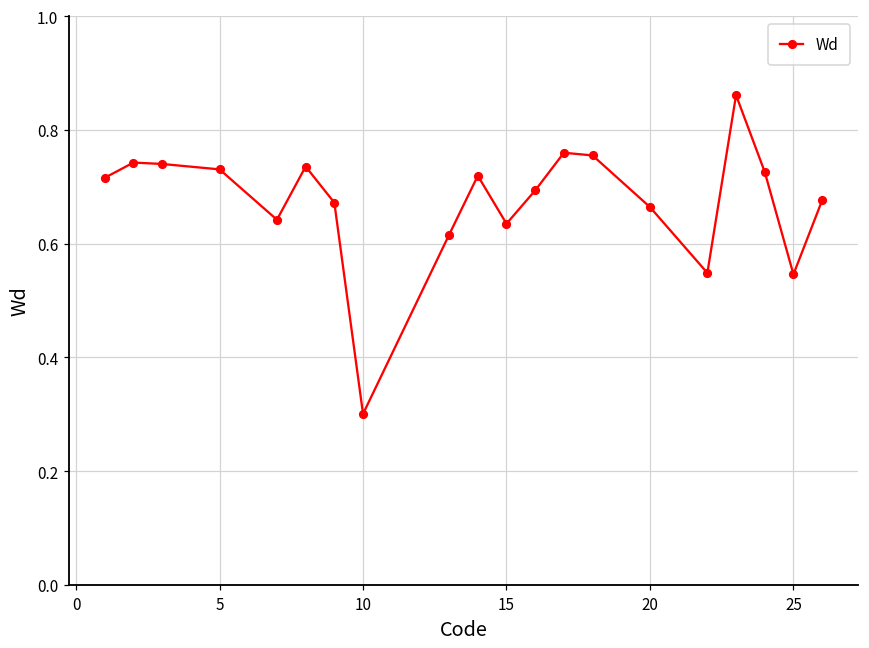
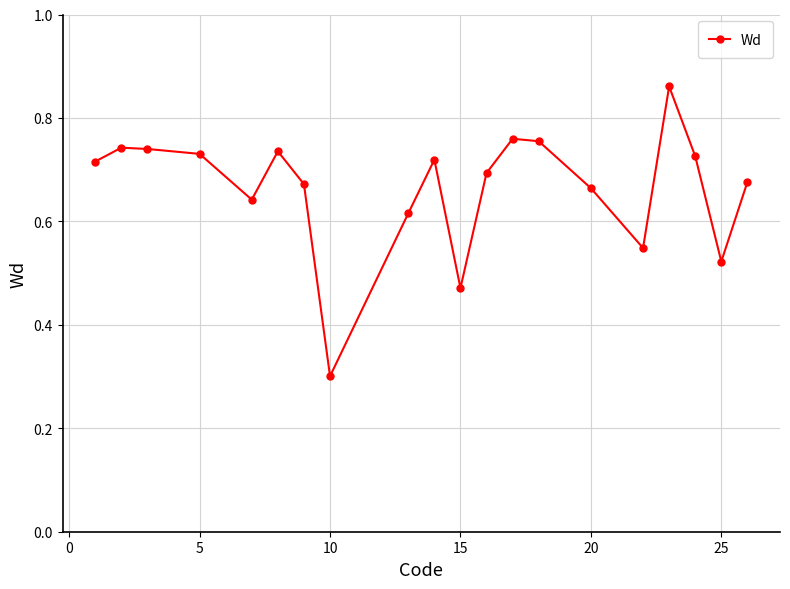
  {
    "5": 0.73,
    "10": 0.30,
-   "15": 0.64,
+   "15": 0.47,
    "20": 0.66,
-   "25": 0.55
+   "25": 0.52
  }
